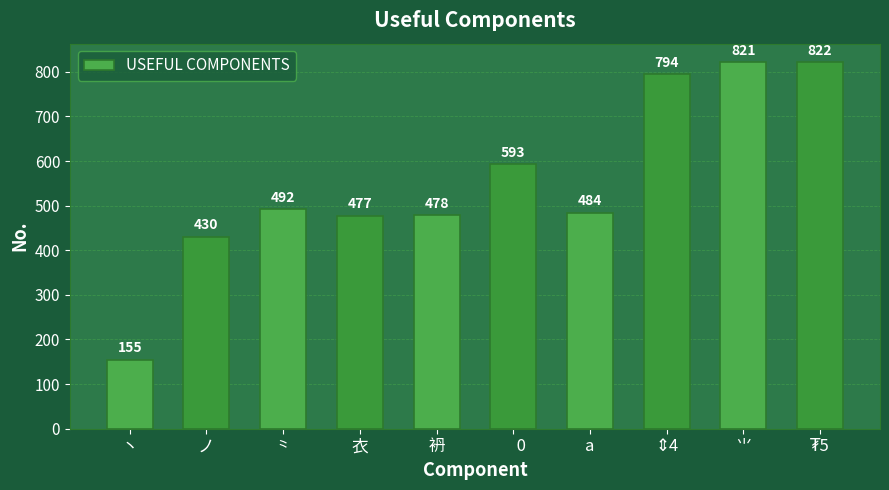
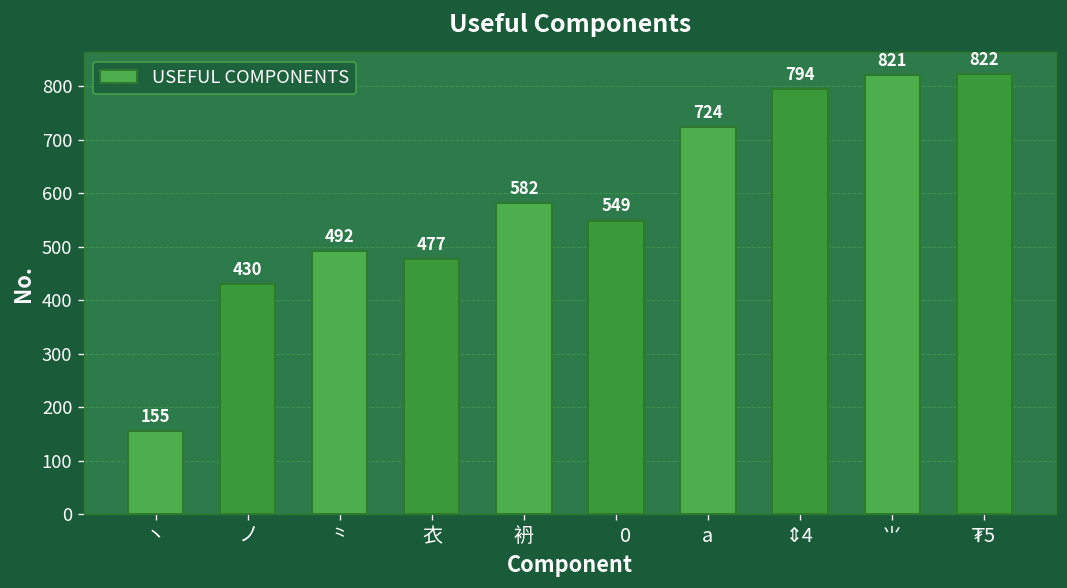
  {
    "丶": 155,
    "ノ": 430,
    "⺀": 492,
    "衣": 477,
-   "袇": 478,
-   "0": 593,
-   "‌a": 484,
+   "袇": 582,
+   "0": 549,
+   "‌a": 724,
    "⇕4": 794,
    "⺌": 821,
    "₮5": 822
  }
